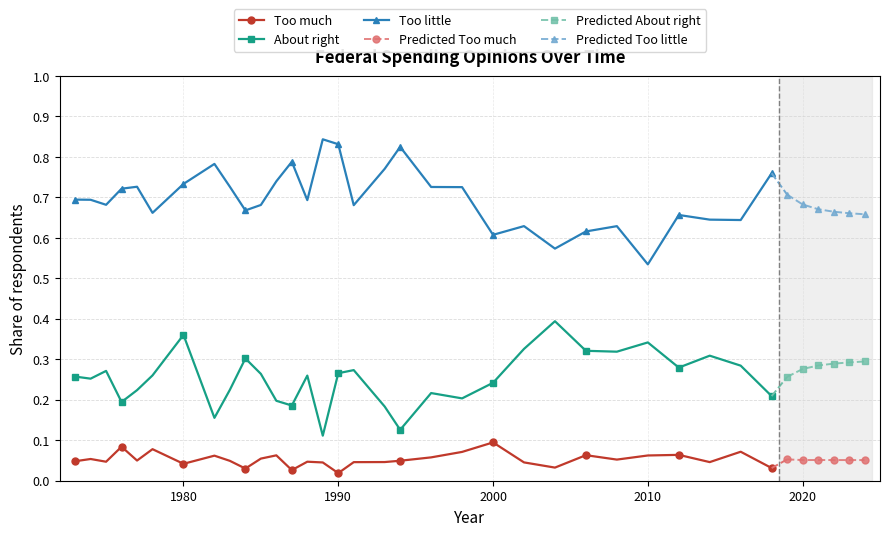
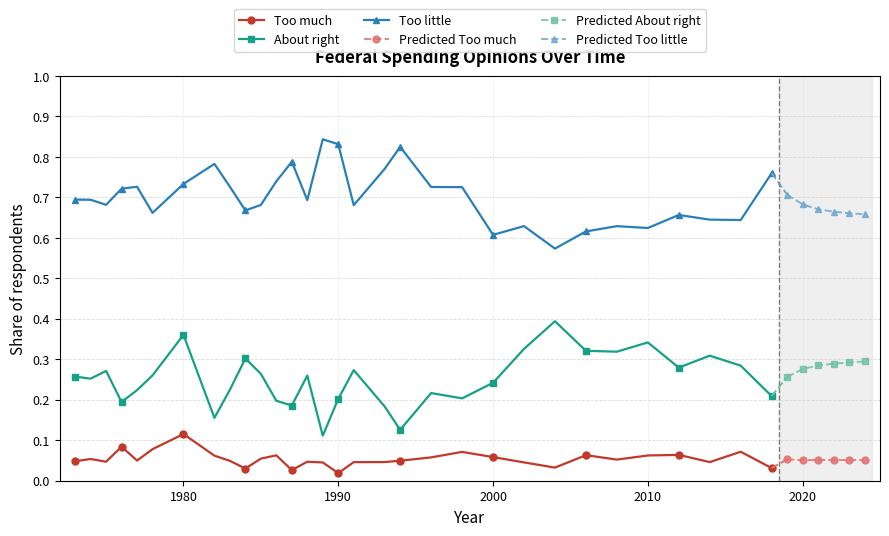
  {
    "Too much": {
-     "1980": 0.04,
+     "1980": 0.12,
      "1990": 0.02,
-     "2000": 0.09,
+     "2000": 0.06,
      "2010": 0.06
    },
    "About right": {
      "1980": 0.36,
-     "1990": 0.27,
+     "1990": 0.20,
      "2000": 0.24,
      "2010": 0.34
    },
    "Too little": {
      "1980": 0.73,
      "1990": 0.83,
      "2000": 0.61,
-     "2010": 0.53
+     "2010": 0.62
    }
  }
